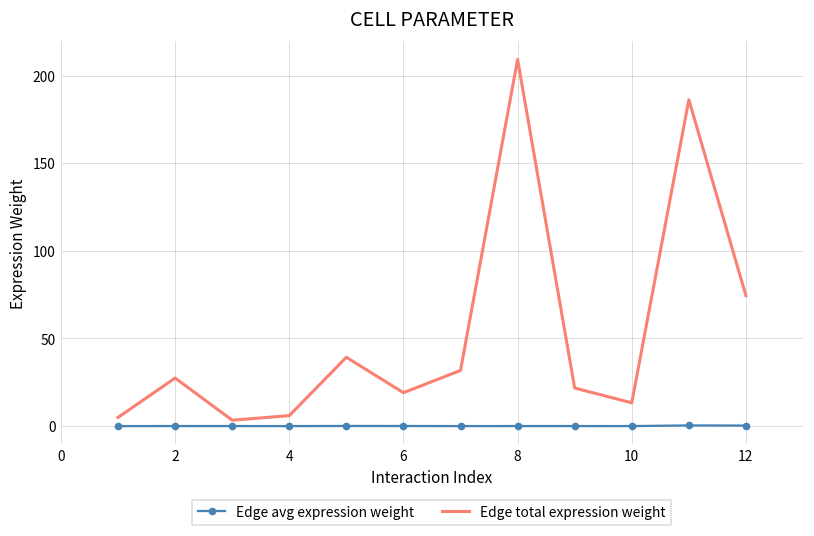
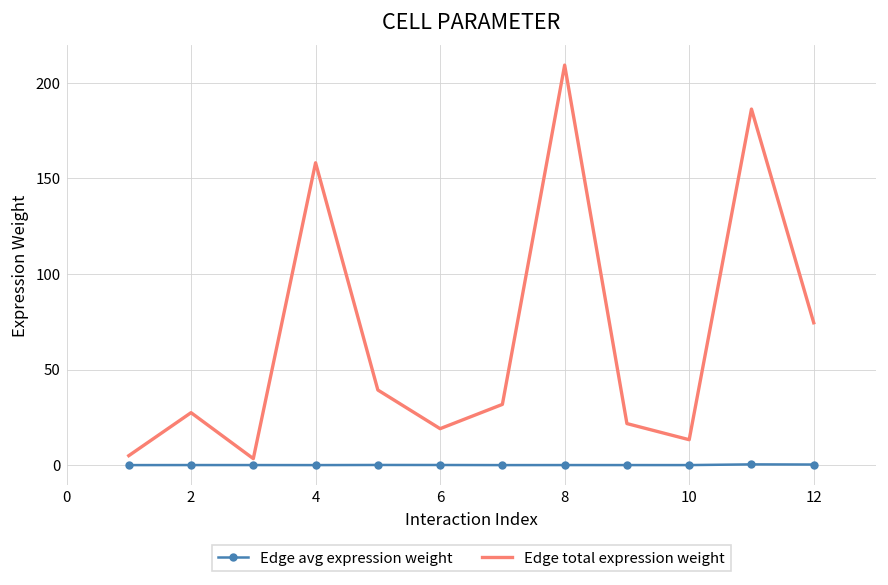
  {
    "Edge avg expression weight": {
      "2": 0,
      "4": 0,
      "6": 0,
      "8": 0,
      "10": 0,
      "12": 0
    },
    "Edge total expression weight": {
      "2": 27,
-     "4": 6,
+     "4": 158,
      "6": 19,
      "8": 209,
      "10": 13,
      "12": 74
    }
  }
